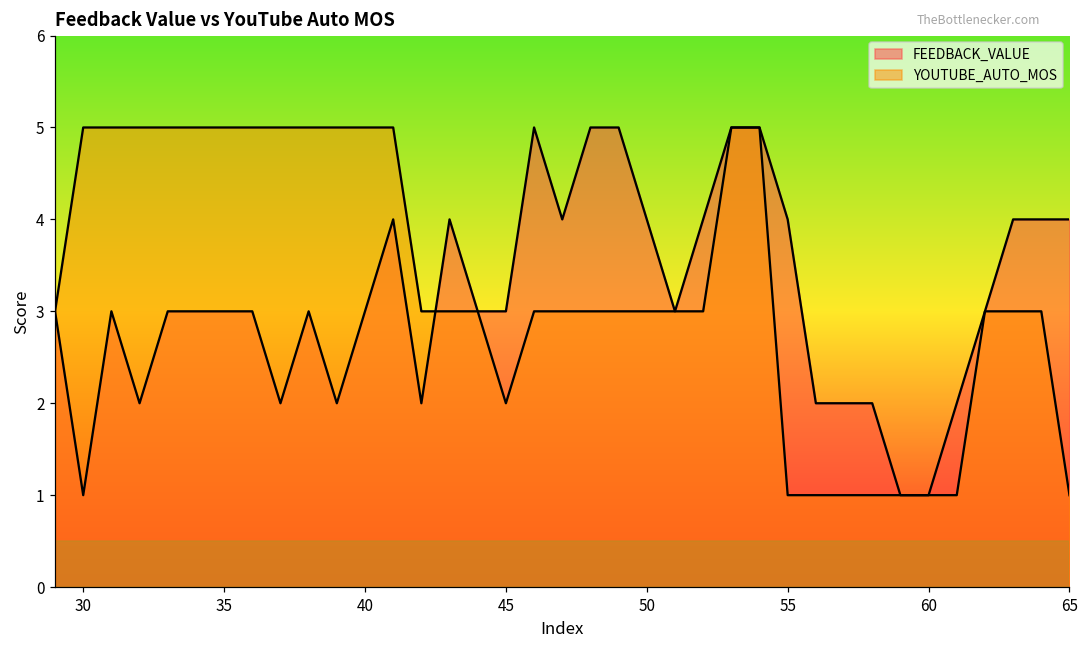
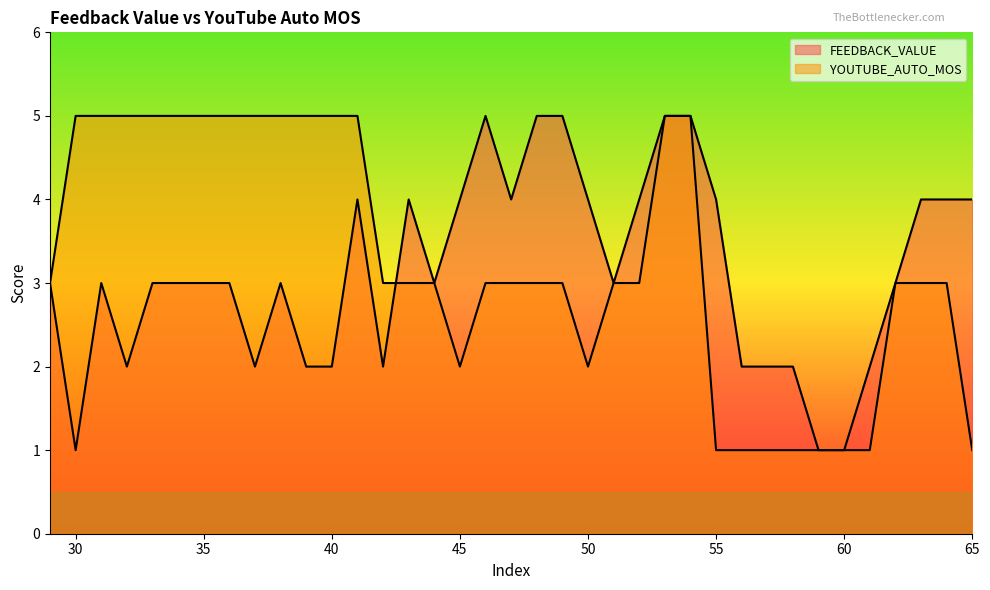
  {
    "FEEDBACK_VALUE": {
      "30": 1,
      "35": 3,
-     "40": 3,
-     "45": 3,
+     "40": 2,
+     "45": 4,
      "50": 4,
      "55": 4,
      "65": 4
    },
    "YOUTUBE_AUTO_MOS": {
      "30": 5,
      "35": 5,
      "40": 5,
      "45": 2,
-     "50": 3,
+     "50": 2,
      "55": 1,
      "65": 1
    }
  }
